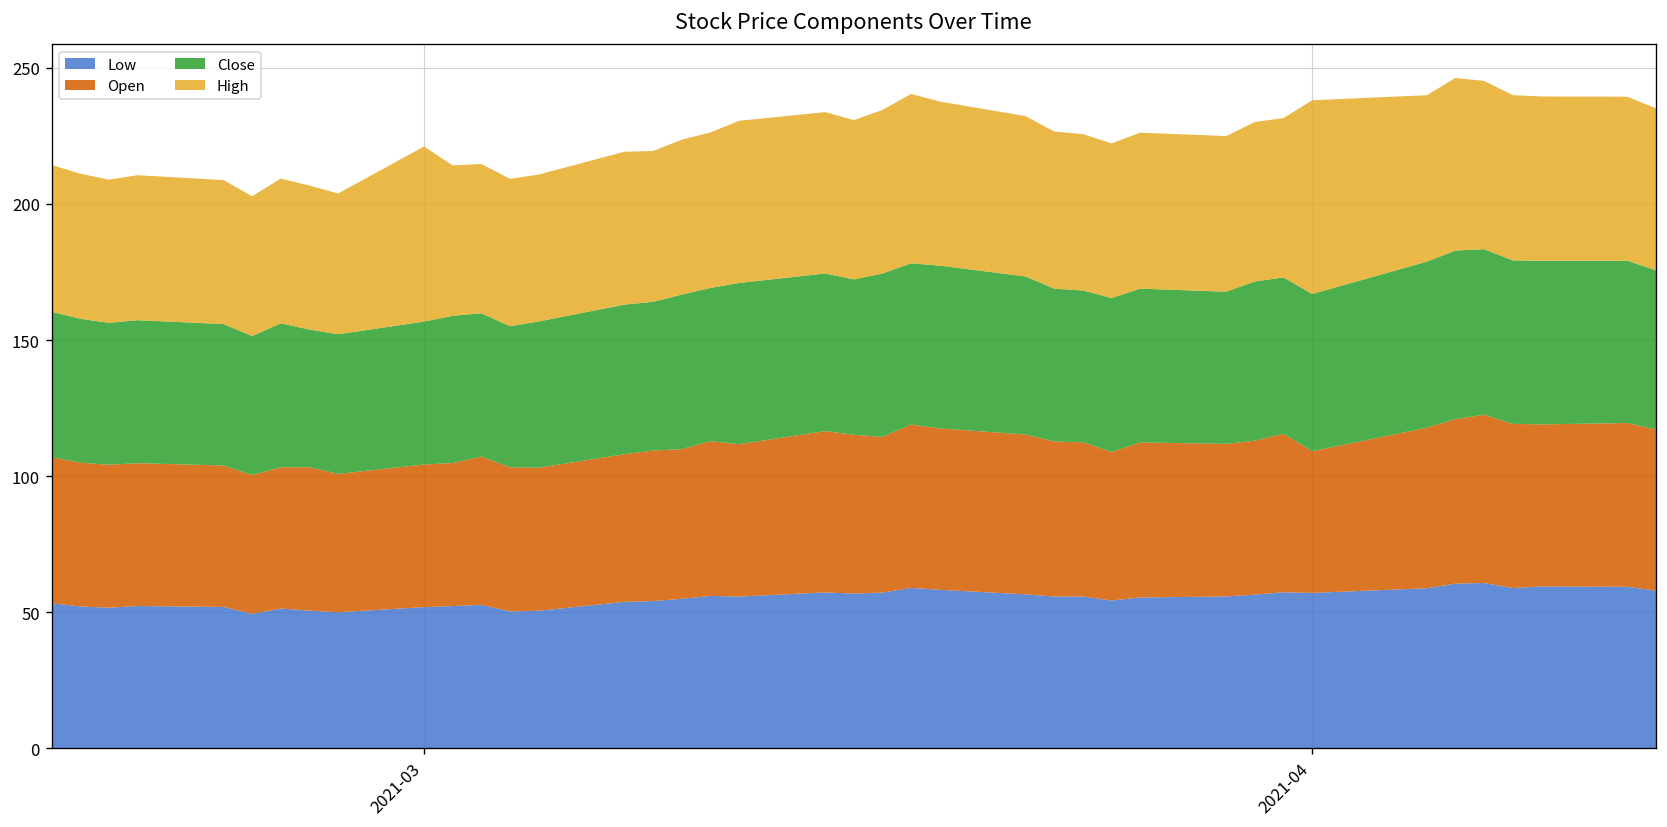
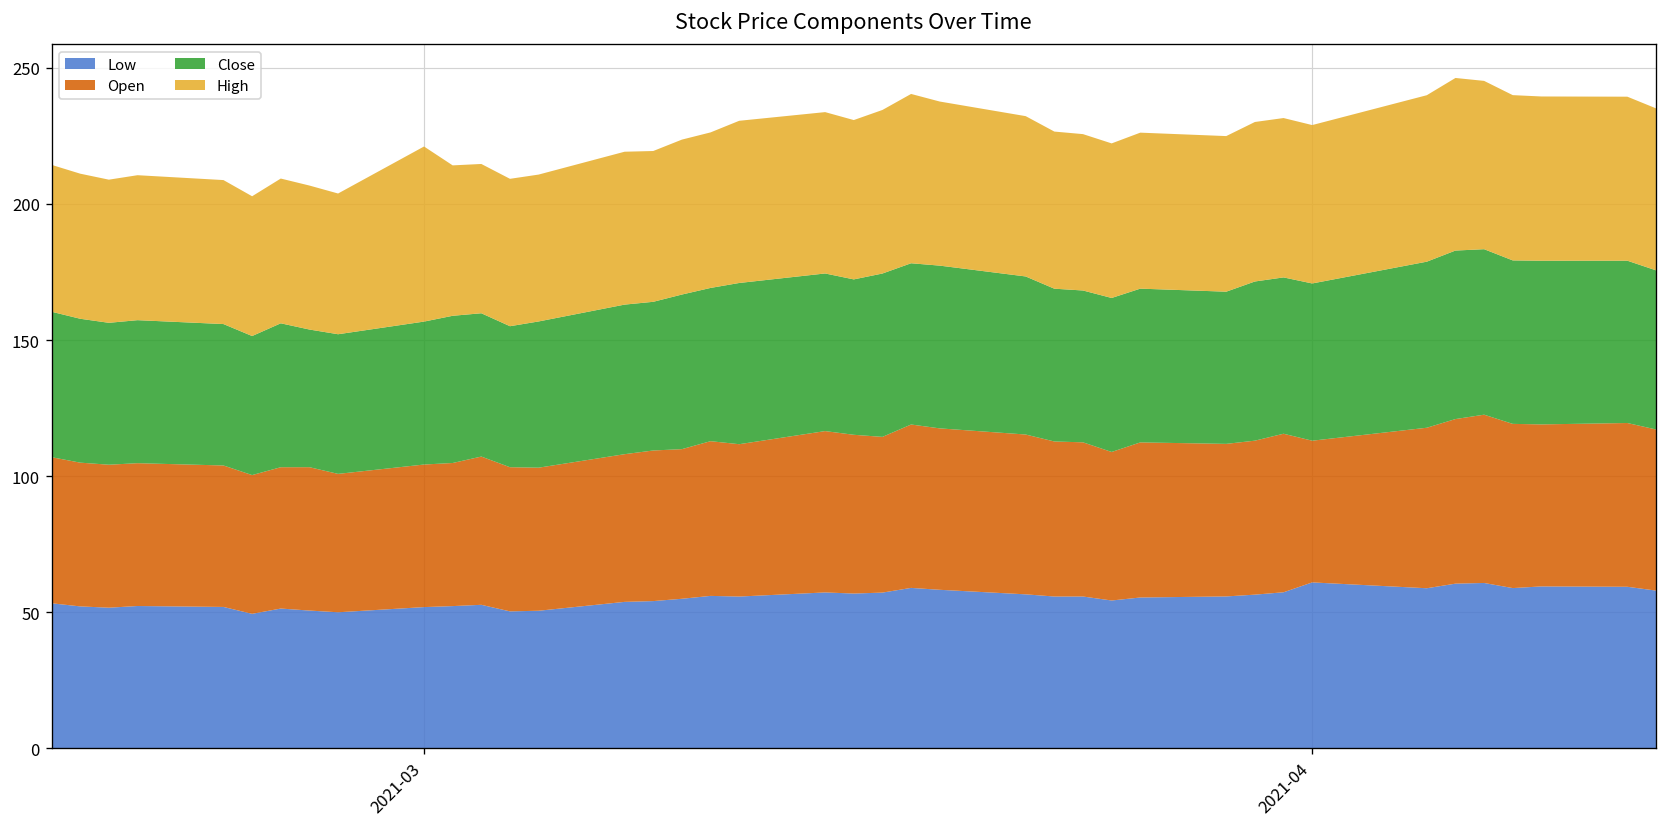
  {
    "Low": {
      "2021-03": 52,
-     "2021-04": 57
+     "2021-04": 61
    },
    "Open": {
      "2021-03": 52,
      "2021-04": 52
    },
    "Close": {
      "2021-03": 53,
      "2021-04": 58
    },
    "High": {
      "2021-03": 64,
-     "2021-04": 71
+     "2021-04": 58
    }
  }
